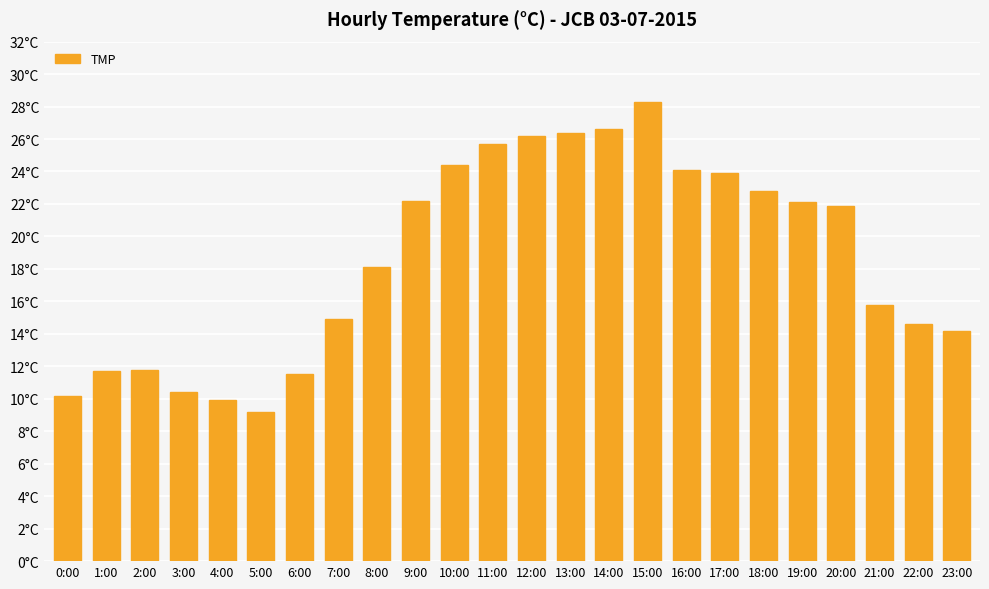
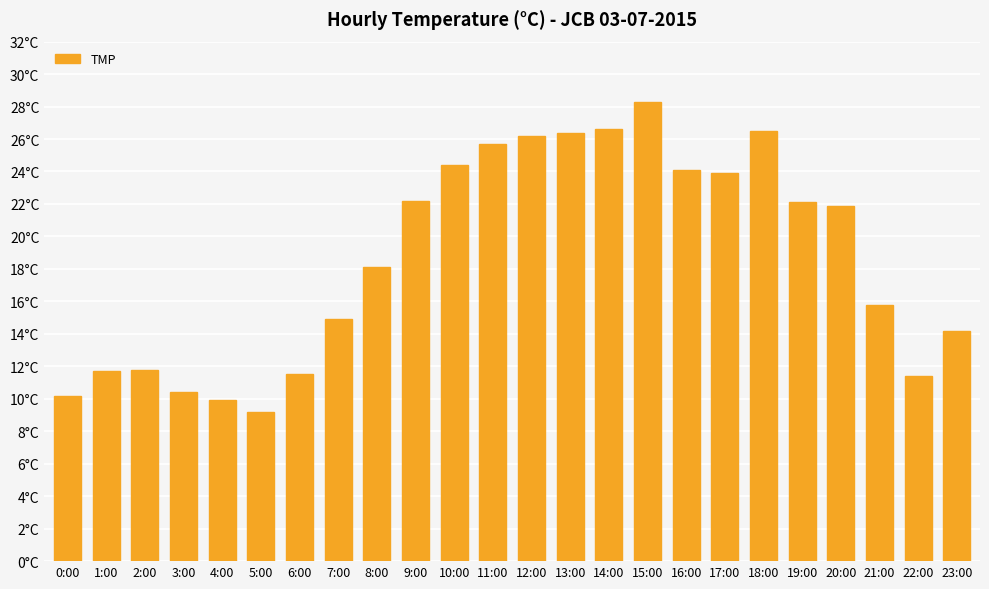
  {
    "0:00": "10.2°C",
    "1:00": "11.7°C",
    "2:00": "11.8°C",
    "3:00": "10.4°C",
    "4:00": "9.9°C",
    "5:00": "9.2°C",
    "6:00": "11.5°C",
    "7:00": "14.9°C",
    "8:00": "18.1°C",
    "9:00": "22.2°C",
    "10:00": "24.4°C",
    "11:00": "25.7°C",
    "12:00": "26.2°C",
    "13:00": "26.4°C",
    "14:00": "26.6°C",
    "15:00": "28.3°C",
    "16:00": "24.1°C",
    "17:00": "23.9°C",
-   "18:00": "22.8°C",
+   "18:00": "26.5°C",
    "19:00": "22.1°C",
    "20:00": "21.9°C",
    "21:00": "15.8°C",
-   "22:00": "14.6°C",
+   "22:00": "11.4°C",
    "23:00": "14.2°C"
  }
